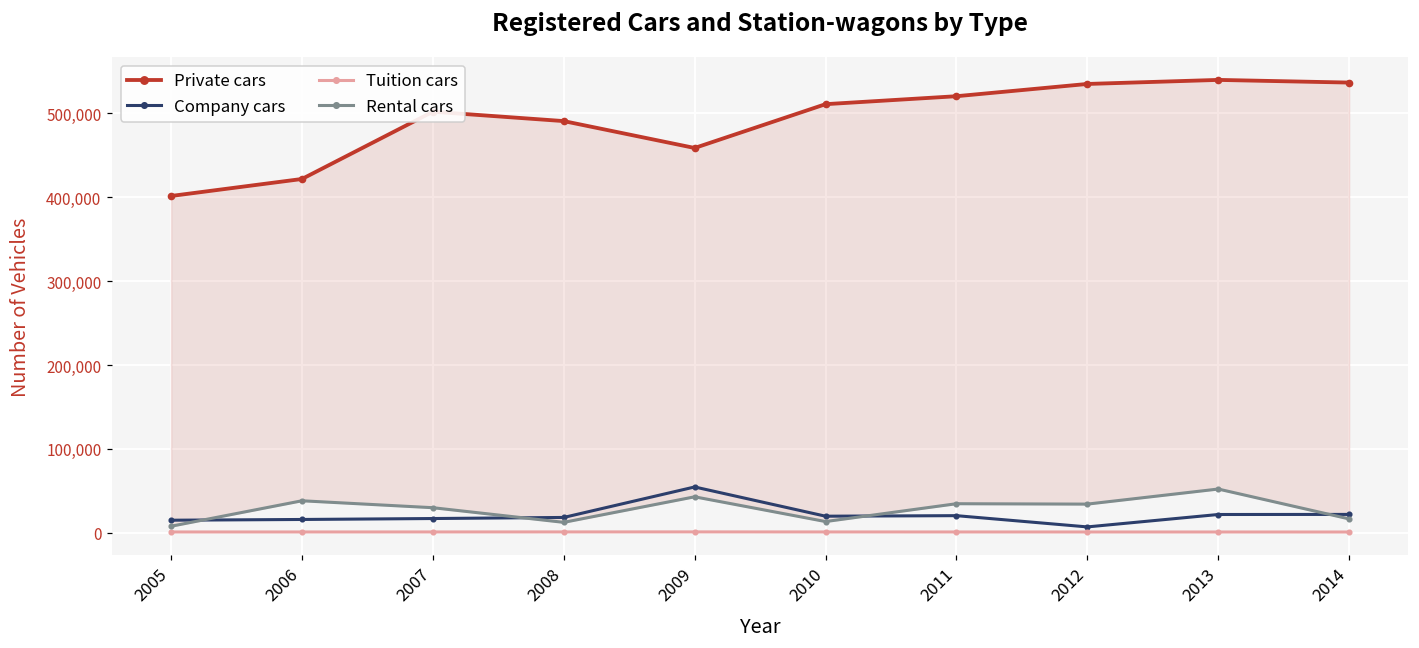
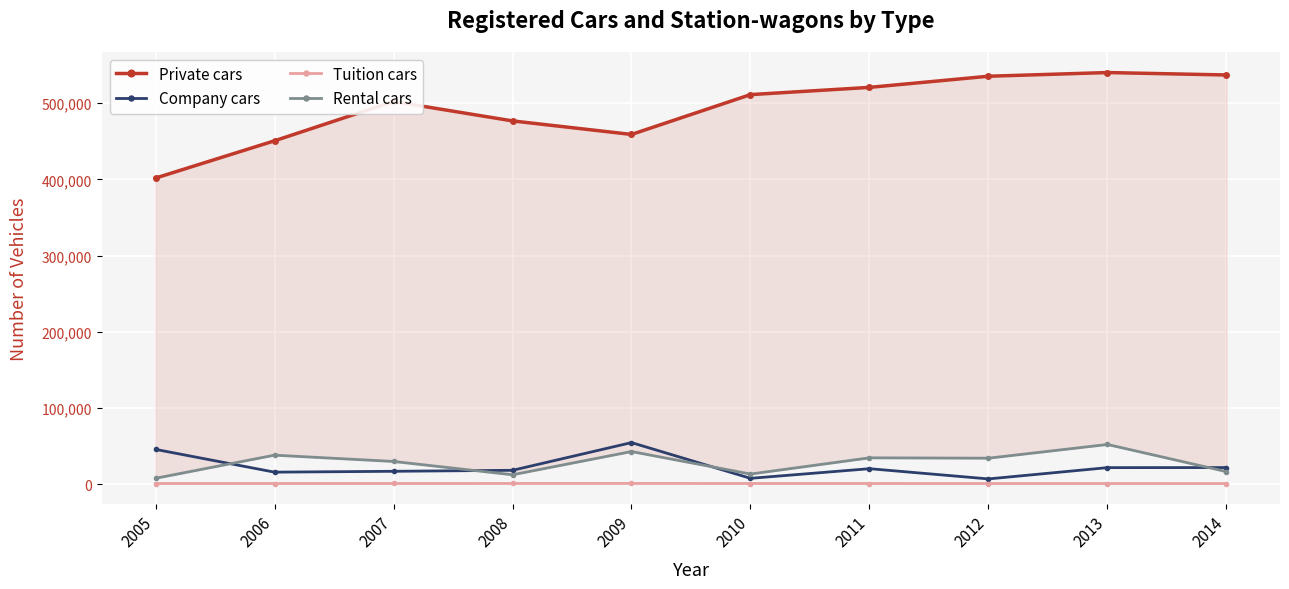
  {
    "Private cars": {
      "2005": "400,000",
-     "2006": "420,000",
-     "2008": "490,000",
+     "2006": "450,000",
+     "2008": "480,000",
      "2009": "460,000",
      "2010": "510,000",
      "2011": "520,000",
      "2012": "540,000",
      "2013": "540,000",
      "2014": "540,000"
    },
    "Company cars": {
-     "2005": "10,000",
+     "2005": "50,000",
      "2006": "20,000",
      "2007": "20,000",
      "2008": "20,000",
      "2009": "50,000",
-     "2010": "20,000",
+     "2010": "10,000",
      "2011": "20,000",
      "2012": "10,000",
      "2013": "20,000",
      "2014": "20,000"
    },
    "Tuition cars": {
      "2005": "0",
      "2006": "0",
      "2007": "0",
      "2008": "0",
      "2009": "0",
      "2010": "0",
      "2011": "0",
      "2012": "0",
      "2013": "0",
      "2014": "0"
    },
    "Rental cars": {
      "2005": "10,000",
      "2006": "40,000",
      "2007": "30,000",
      "2008": "10,000",
      "2009": "40,000",
      "2010": "10,000",
      "2011": "30,000",
      "2012": "30,000",
      "2013": "50,000",
      "2014": "20,000"
    }
  }
